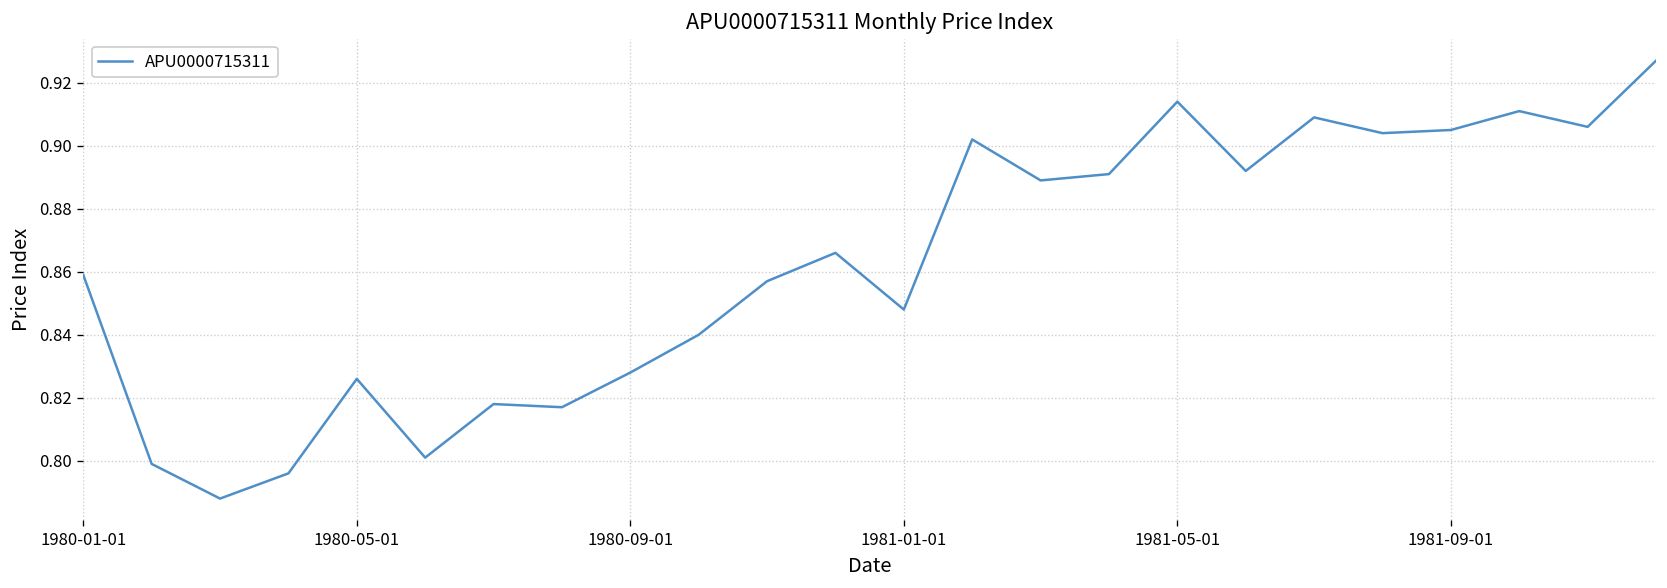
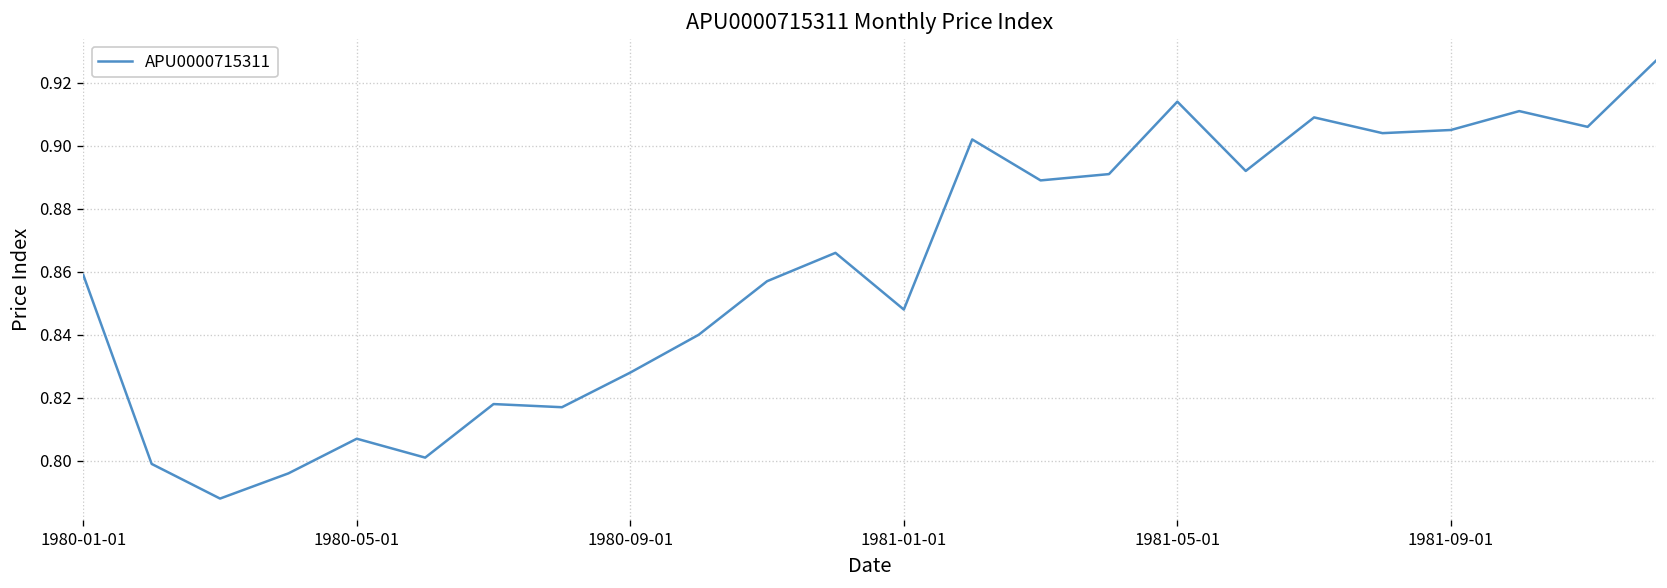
  {
    "1980-01-01": 0.859,
-   "1980-05-01": 0.826,
+   "1980-05-01": 0.807,
    "1980-09-01": 0.828,
    "1981-01-01": 0.848,
    "1981-05-01": 0.914,
    "1981-09-01": 0.905
  }
